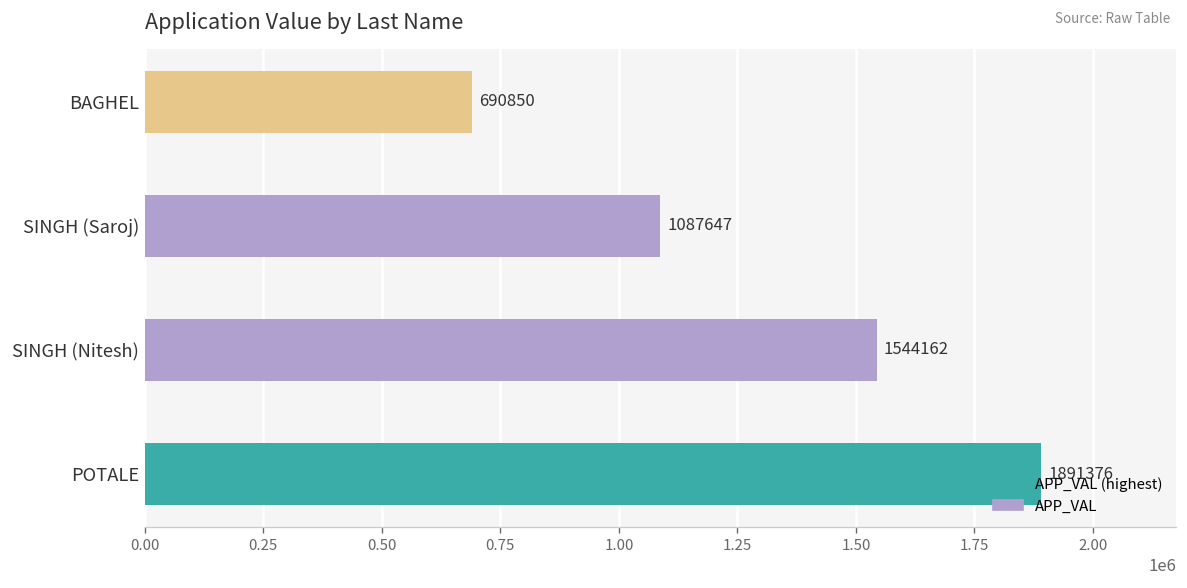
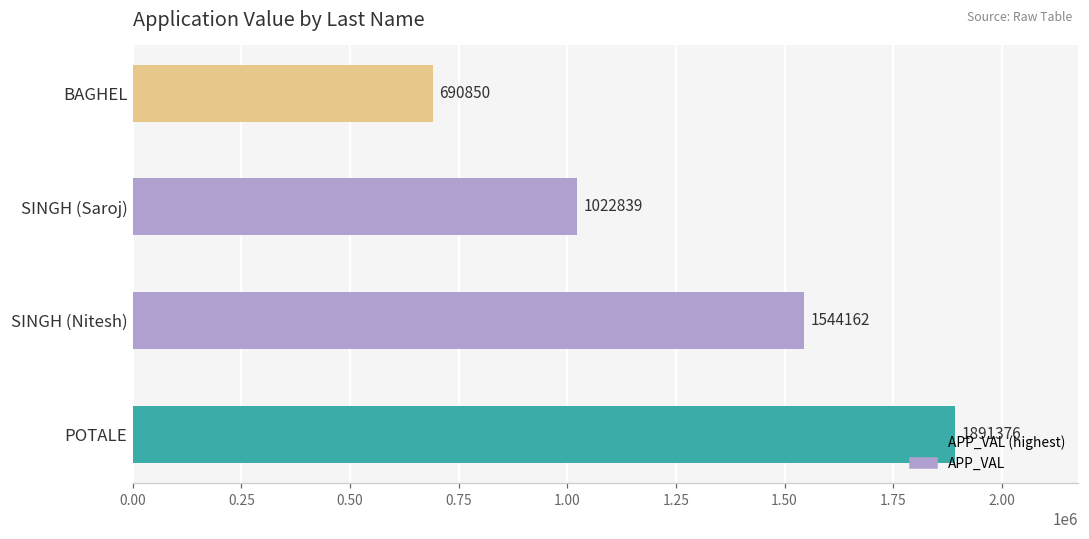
  {
    "BAGHEL": 690850,
-   "SINGH (Saroj)": 1087647,
+   "SINGH (Saroj)": 1022839,
    "SINGH (Nitesh)": 1544162,
    "POTALE": 1891376
  }
